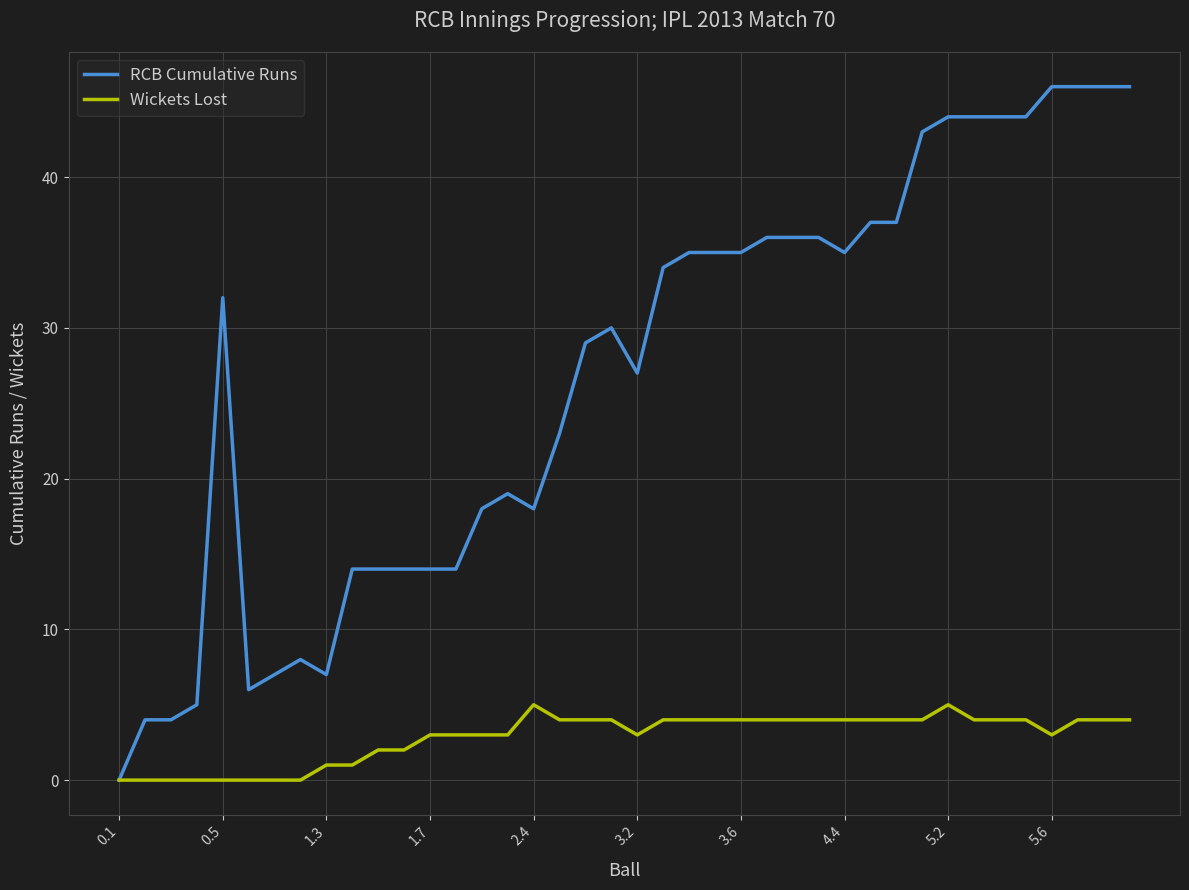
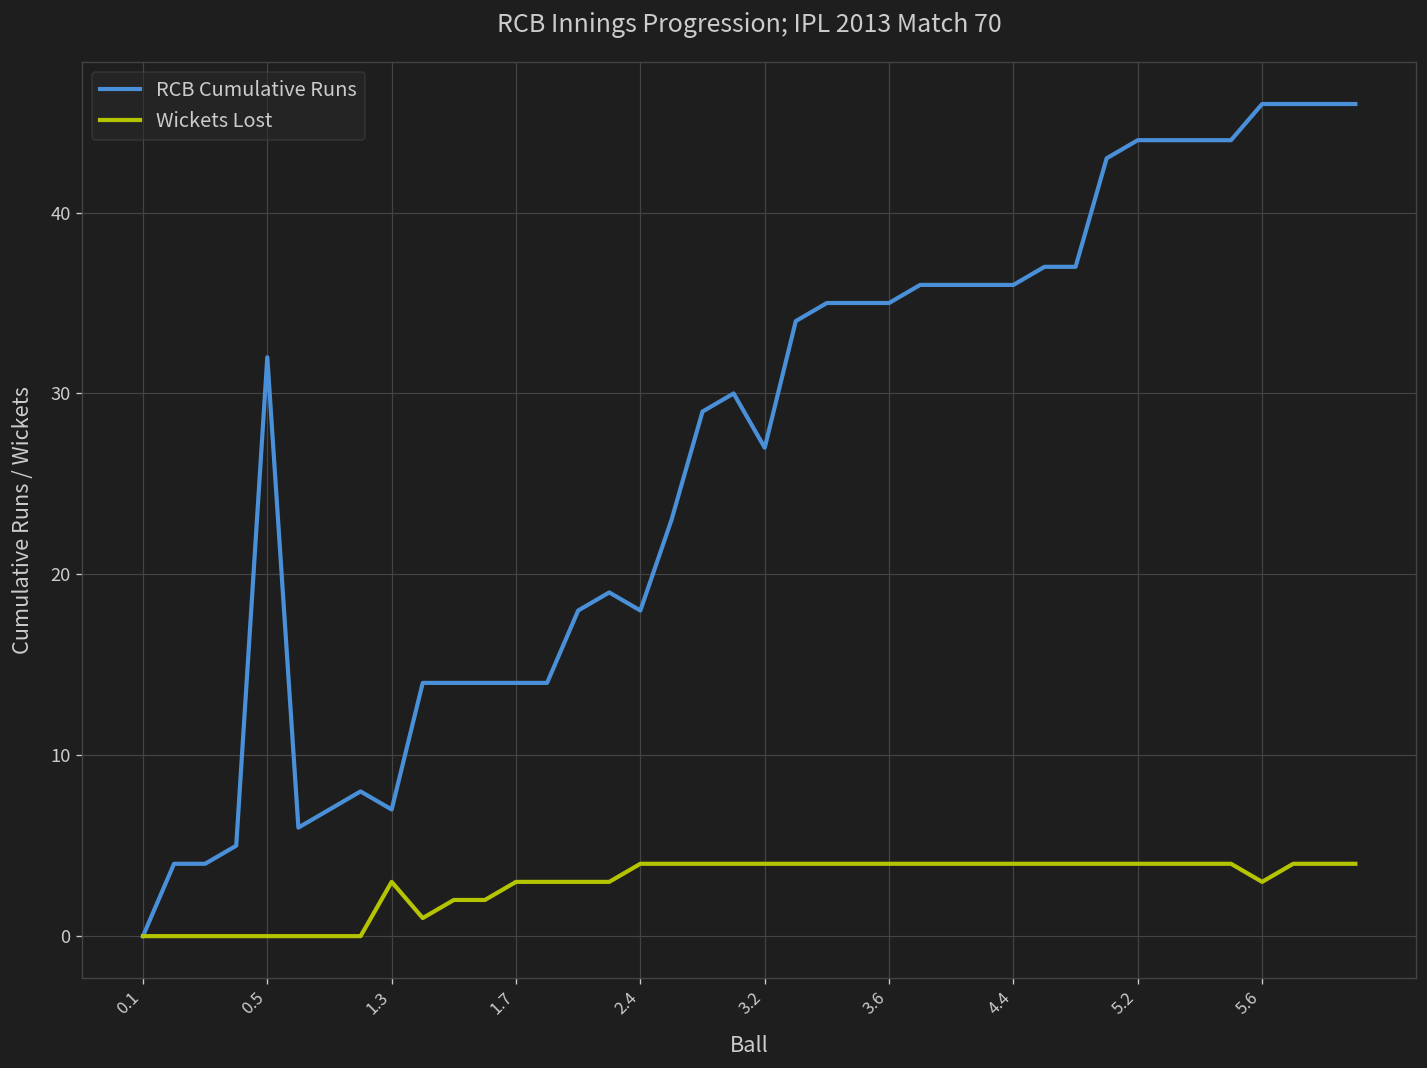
  {
    "RCB Cumulative Runs": {
      "0.5": 32,
      "1.3": 7,
      "1.7": 14,
      "2.4": 18,
      "3.2": 27,
      "3.6": 35,
-     "4.4": 35,
+     "4.4": 36,
      "5.2": 44,
      "5.6": 46
    },
    "Wickets Lost": {
      "0.5": 0,
-     "1.3": 1,
+     "1.3": 3,
      "1.7": 3,
-     "2.4": 5,
-     "3.2": 3,
+     "2.4": 4,
+     "3.2": 4,
      "3.6": 4,
      "4.4": 4,
-     "5.2": 5,
+     "5.2": 4,
      "5.6": 3
    }
  }
